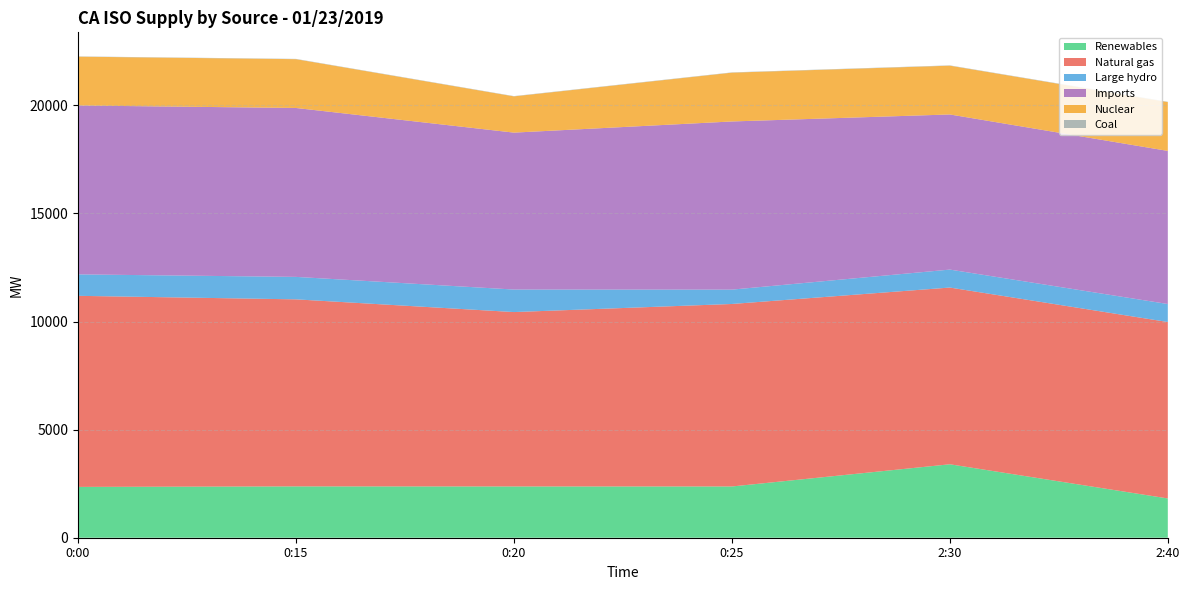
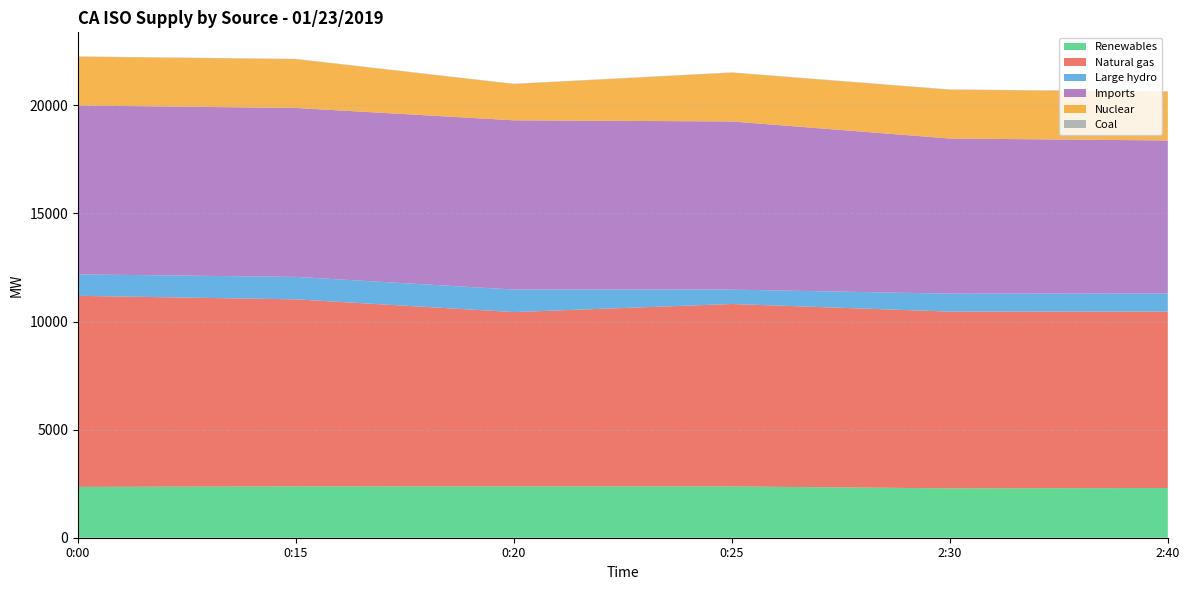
  {
    "Renewables": {
      "0:00": 2400,
      "0:15": 2400,
      "0:20": 2400,
      "0:25": 2400,
-     "2:30": 3400,
-     "2:40": 1800
+     "2:30": 2300,
+     "2:40": 2300
    },
    "Natural gas": {
      "0:00": 8800,
      "0:15": 8700,
      "0:20": 8100,
      "0:25": 8400,
      "2:30": 8200,
      "2:40": 8200
    },
    "Large hydro": {
      "0:00": 1000,
      "0:15": 1000,
      "0:20": 1000,
      "0:25": 700,
      "2:30": 800,
      "2:40": 800
    },
    "Imports": {
      "0:00": 7800,
      "0:15": 7800,
-     "0:20": 7300,
+     "0:20": 7800,
      "0:25": 7800,
      "2:30": 7200,
      "2:40": 7100
    }
  }
